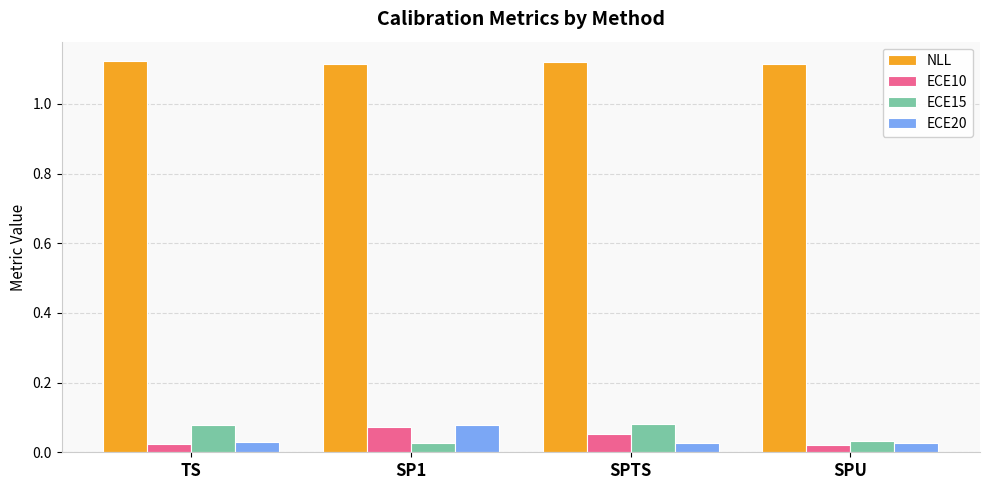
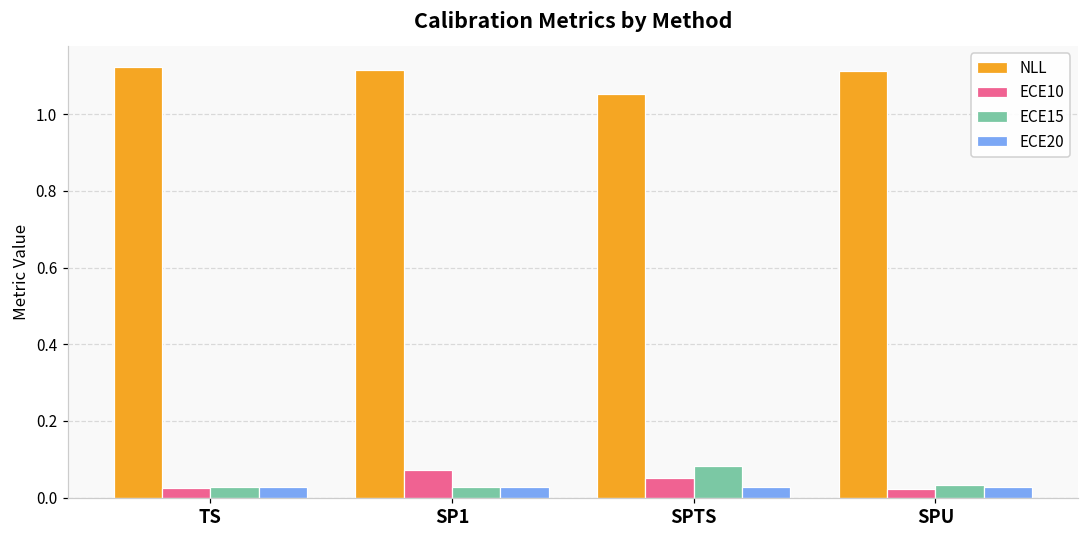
  {
    "NLL": {
      "TS": 1.12,
      "SP1": 1.11,
-     "SPTS": 1.12,
+     "SPTS": 1.05,
      "SPU": 1.11
    },
    "ECE10": {
      "TS": 0.02,
      "SP1": 0.07,
      "SPTS": 0.05,
      "SPU": 0.02
    },
    "ECE15": {
-     "TS": 0.08,
+     "TS": 0.03,
      "SP1": 0.03,
      "SPTS": 0.08,
      "SPU": 0.03
    },
    "ECE20": {
      "TS": 0.03,
-     "SP1": 0.08,
+     "SP1": 0.03,
      "SPTS": 0.03,
      "SPU": 0.03
    }
  }
